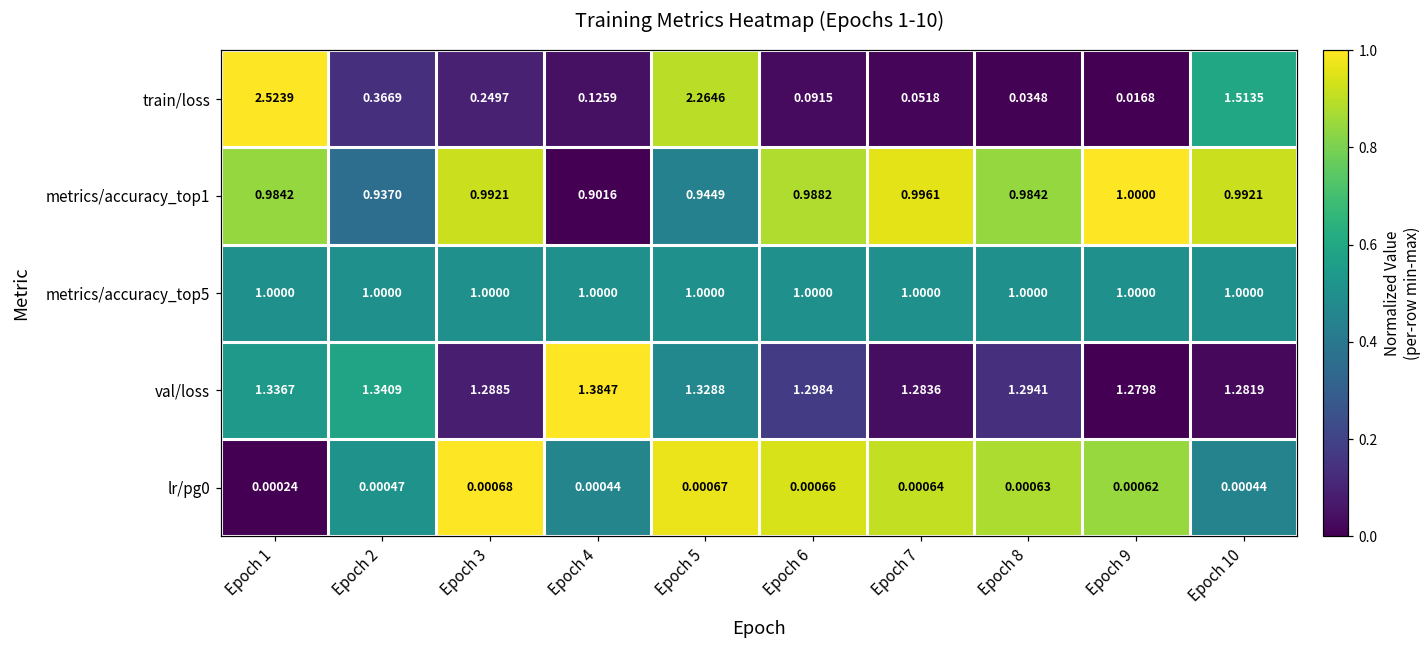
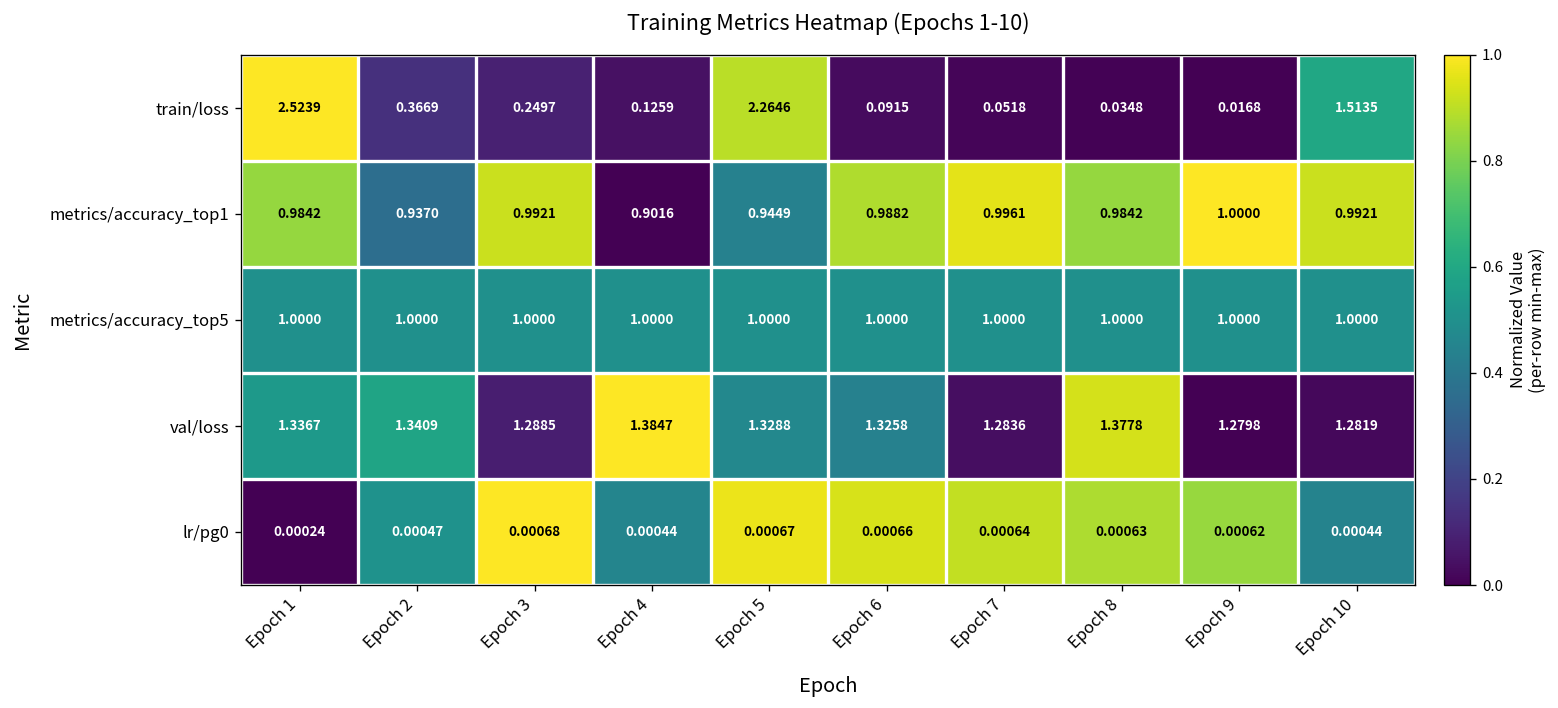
  {
    "train/loss": {
      "Epoch 1": 2.5239,
      "Epoch 2": 0.3669,
      "Epoch 3": 0.2497,
      "Epoch 4": 0.1259,
      "Epoch 5": 2.2646,
      "Epoch 6": 0.0915,
      "Epoch 7": 0.0518,
      "Epoch 8": 0.0348,
      "Epoch 9": 0.0168,
      "Epoch 10": 1.5135
    },
    "metrics/accuracy_top1": {
      "Epoch 1": 0.9842,
      "Epoch 2": 0.9370,
      "Epoch 3": 0.9921,
      "Epoch 4": 0.9016,
      "Epoch 5": 0.9449,
      "Epoch 6": 0.9882,
      "Epoch 7": 0.9961,
      "Epoch 8": 0.9842,
      "Epoch 9": 1.0000,
      "Epoch 10": 0.9921
    },
    "metrics/accuracy_top5": {
      "Epoch 1": 1.0000,
      "Epoch 2": 1.0000,
      "Epoch 3": 1.0000,
      "Epoch 4": 1.0000,
      "Epoch 5": 1.0000,
      "Epoch 6": 1.0000,
      "Epoch 7": 1.0000,
      "Epoch 8": 1.0000,
      "Epoch 9": 1.0000,
      "Epoch 10": 1.0000
    },
    "val/loss": {
      "Epoch 1": 1.3367,
      "Epoch 2": 1.3409,
      "Epoch 3": 1.2885,
      "Epoch 4": 1.3847,
      "Epoch 5": 1.3288,
-     "Epoch 6": 1.2984,
+     "Epoch 6": 1.3258,
      "Epoch 7": 1.2836,
-     "Epoch 8": 1.2941,
+     "Epoch 8": 1.3778,
      "Epoch 9": 1.2798,
      "Epoch 10": 1.2819
    },
    "lr/pg0": {
      "Epoch 1": 0.00024,
      "Epoch 2": 0.00047,
      "Epoch 3": 0.00068,
      "Epoch 4": 0.00044,
      "Epoch 5": 0.00067,
      "Epoch 6": 0.00066,
      "Epoch 7": 0.00064,
      "Epoch 8": 0.00063,
      "Epoch 9": 0.00062,
      "Epoch 10": 0.00044
    }
  }
